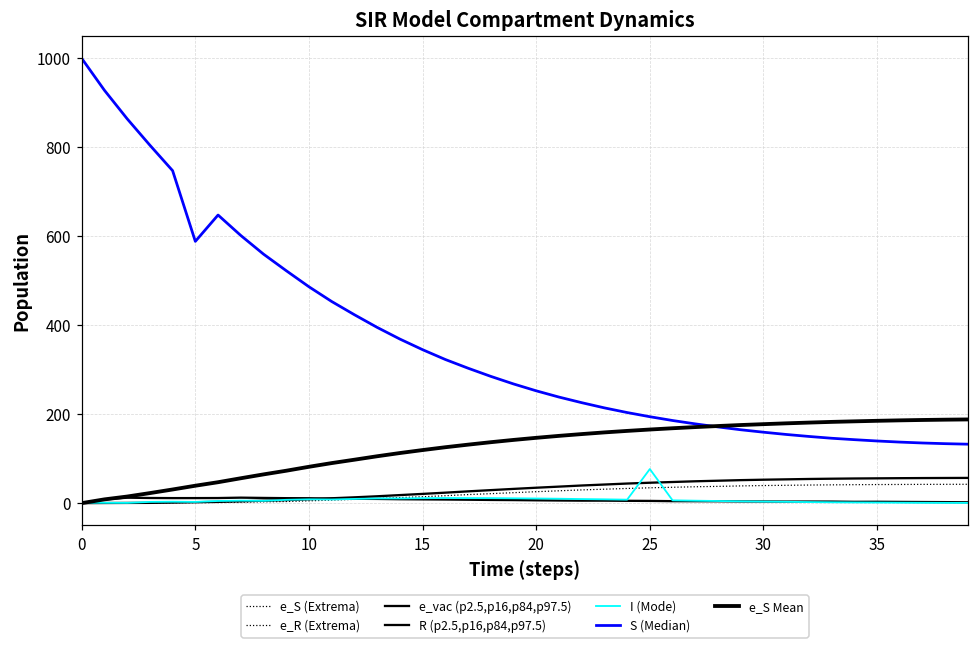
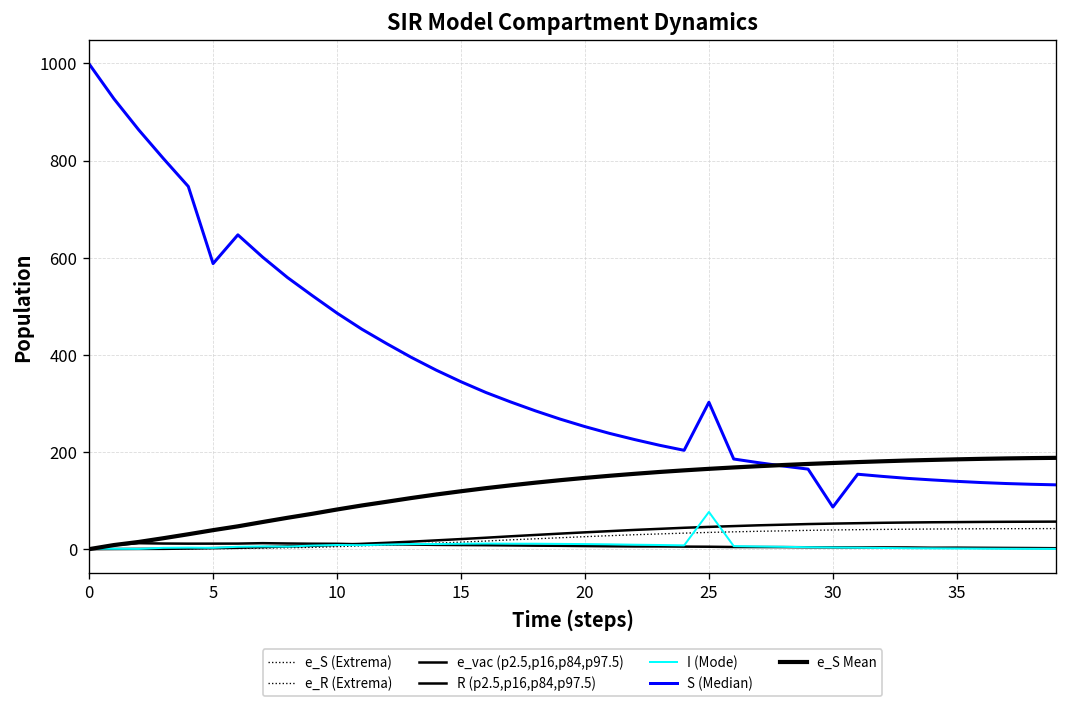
  {
    "I (Mode)": {
      "25": 80
    },
    "S (Median)": {
      "0": 1000,
      "5": 590,
      "10": 490,
      "15": 340,
      "20": 250,
-     "25": 190,
-     "30": 160,
+     "25": 300,
+     "30": 90,
      "35": 140
    }
  }
